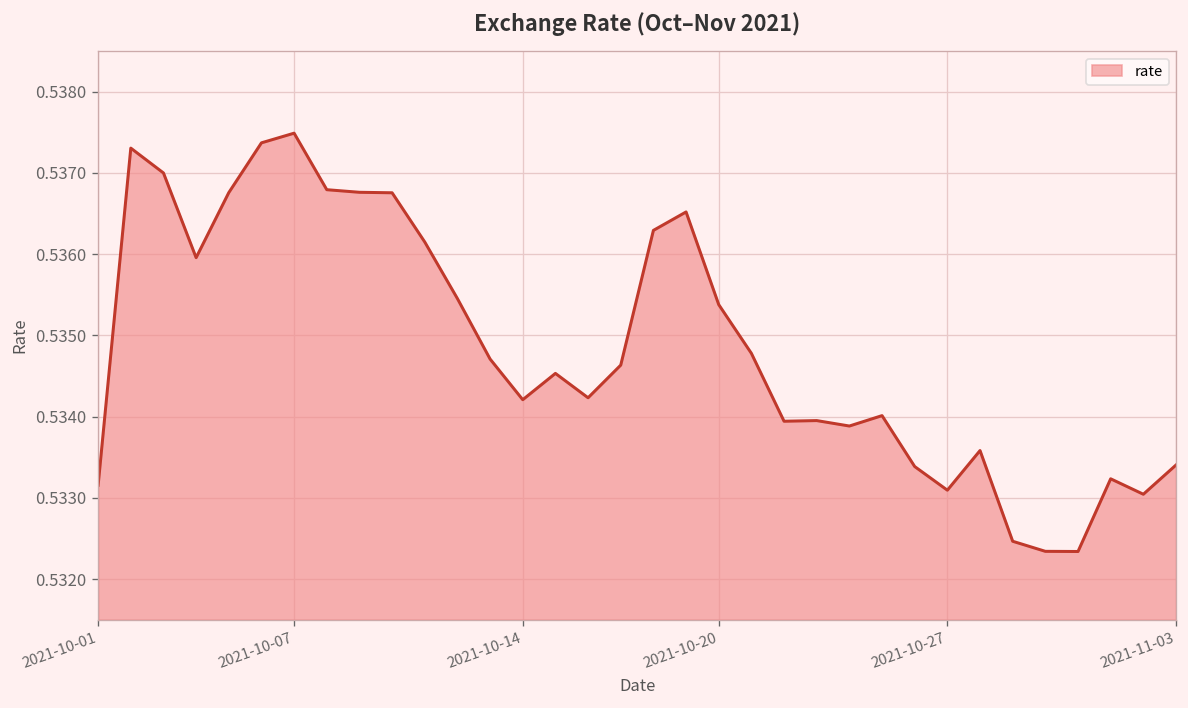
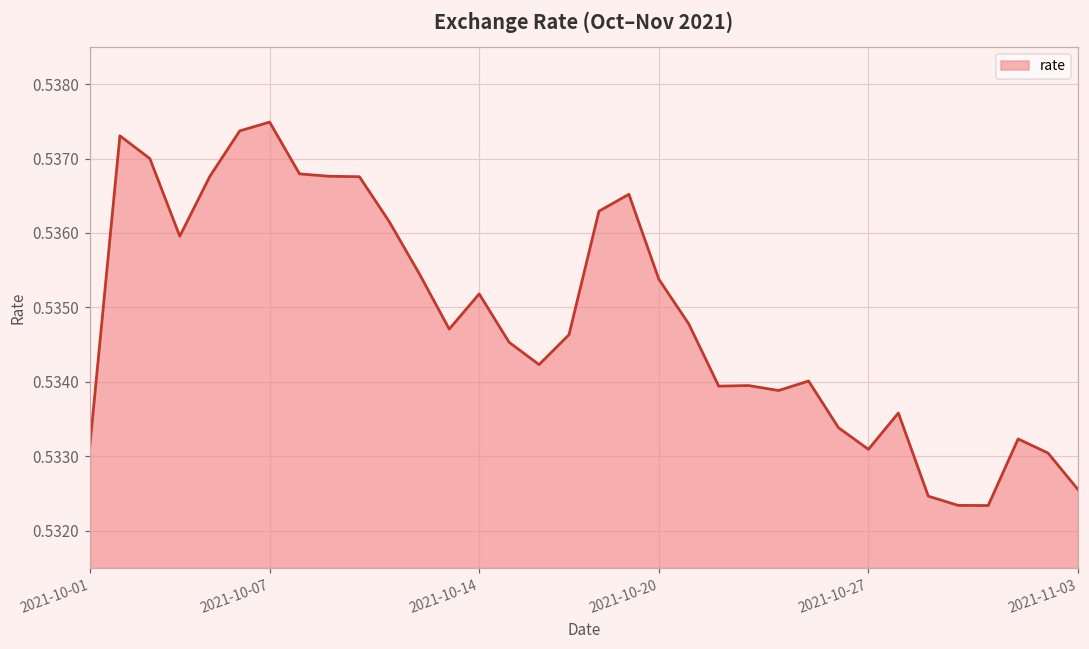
  {
    "2021-10-01": 0.5332,
    "2021-10-07": 0.5375,
-   "2021-10-14": 0.5342,
+   "2021-10-14": 0.5352,
    "2021-10-20": 0.5354,
    "2021-10-27": 0.5331,
-   "2021-11-03": 0.5334
+   "2021-11-03": 0.5326
  }
